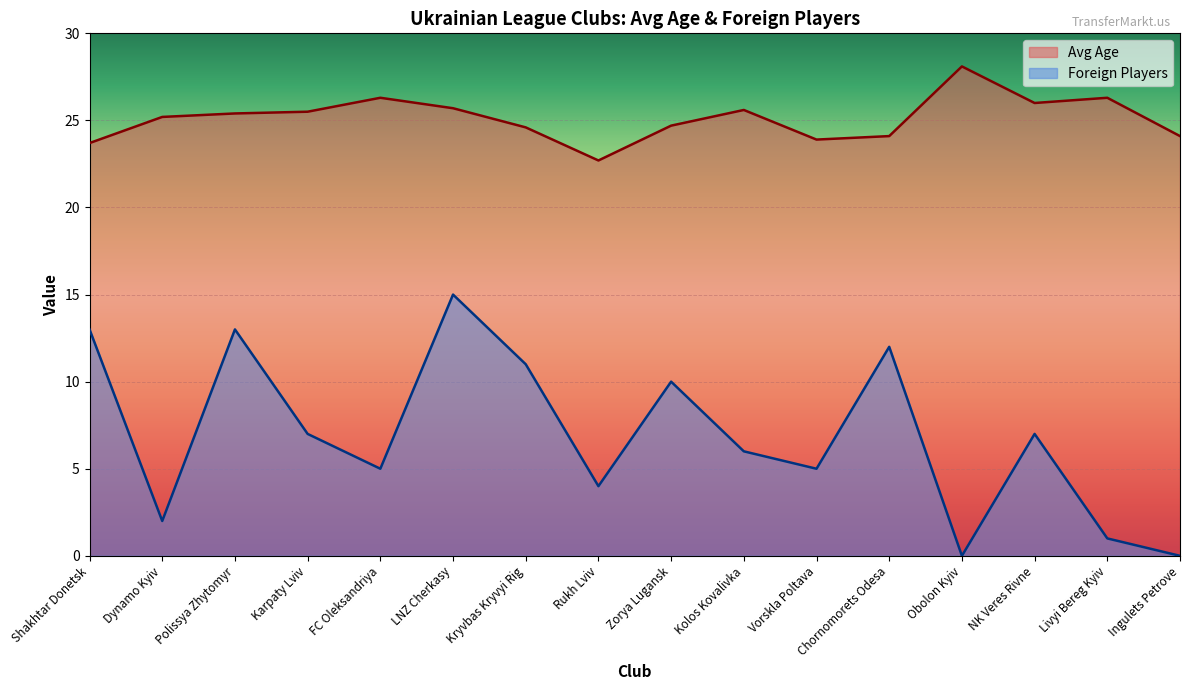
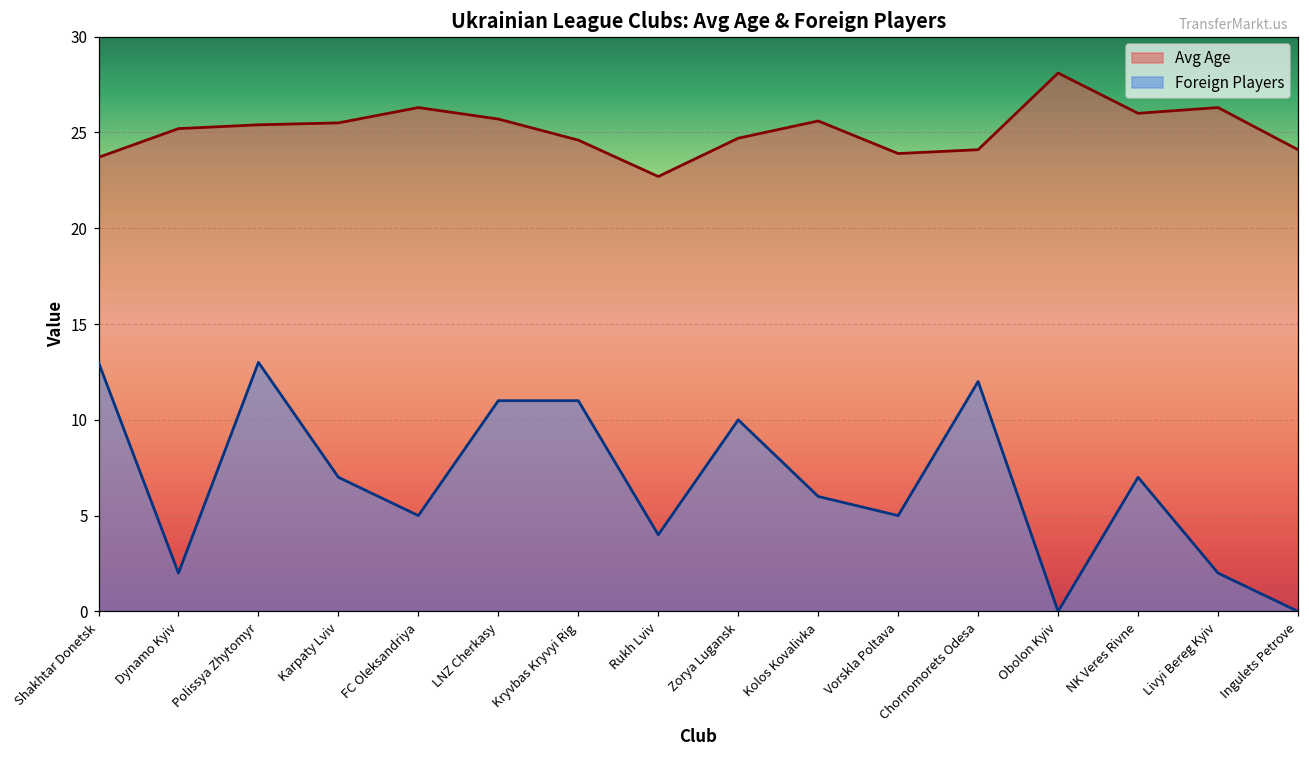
  {
    "Avg Age": {
      "Shakhtar Donetsk": 23.7,
      "Dynamo Kyiv": 25.2,
      "Polissya Zhytomyr": 25.4,
      "Karpaty Lviv": 25.5,
      "FC Oleksandriya": 26.3,
      "LNZ Cherkasy": 25.7,
      "Kryvbas Kryvyi Rig": 24.6,
      "Rukh Lviv": 22.7,
      "Zorya Lugansk": 24.7,
      "Kolos Kovalivka": 25.6,
      "Vorskla Poltava": 24,
      "Chornomorets Odesa": 24,
      "Obolon Kyiv": 28,
      "NK Veres Rivne": 26,
      "Livyi Bereg Kyiv": 26.3,
      "Ingulets Petrove": 24
    },
    "Foreign Players": {
      "Shakhtar Donetsk": 13,
      "Dynamo Kyiv": 2,
      "Polissya Zhytomyr": 13,
      "Karpaty Lviv": 7,
      "FC Oleksandriya": 5,
-     "LNZ Cherkasy": 15,
+     "LNZ Cherkasy": 11,
      "Kryvbas Kryvyi Rig": 11,
      "Rukh Lviv": 4,
      "Zorya Lugansk": 10,
      "Kolos Kovalivka": 6,
      "Vorskla Poltava": 5,
      "Chornomorets Odesa": 12,
      "Obolon Kyiv": 0,
      "NK Veres Rivne": 7,
-     "Livyi Bereg Kyiv": 1,
+     "Livyi Bereg Kyiv": 2,
      "Ingulets Petrove": 0
    }
  }
